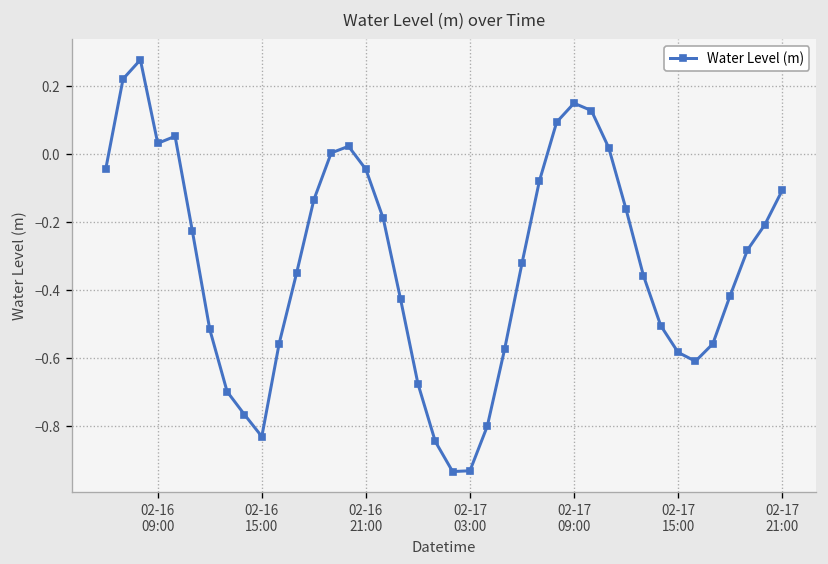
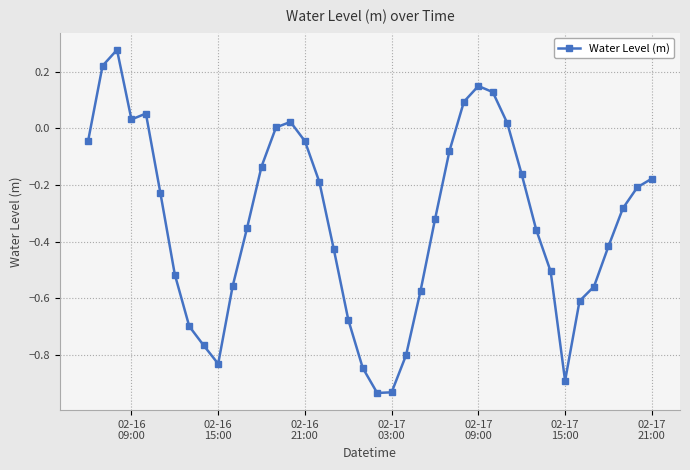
  {
    "02-16 09:00": 0.03,
    "02-16 15:00": -0.83,
    "02-16 21:00": -0.04,
    "02-17 03:00": -0.93,
    "02-17 09:00": 0.15,
-   "02-17 15:00": -0.58,
-   "02-17 21:00": -0.11
+   "02-17 15:00": -0.89,
+   "02-17 21:00": -0.18
  }
